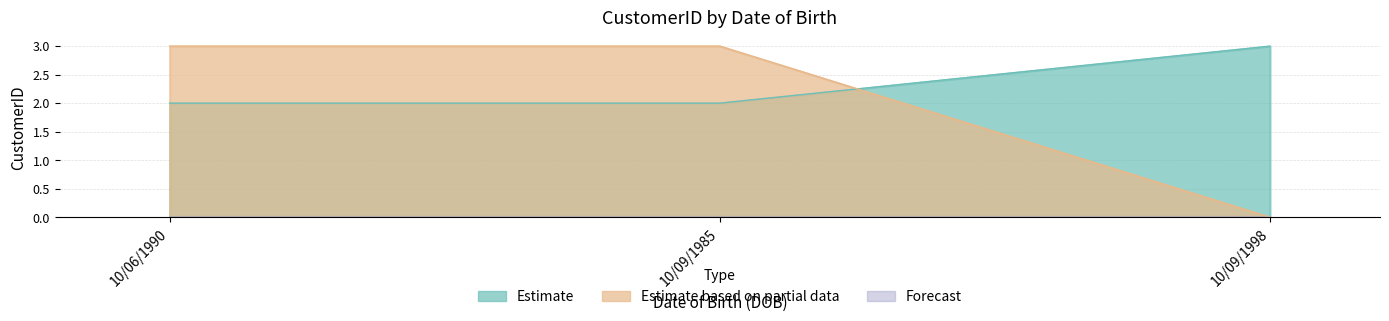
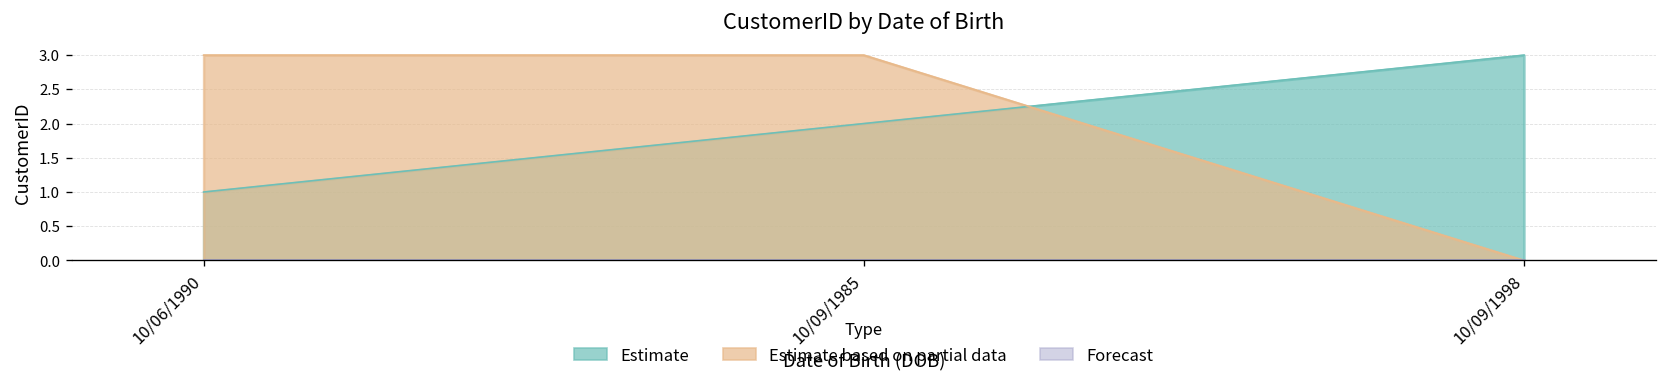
  {
    "Estimate": {
-     "10/06/1990": 2,
+     "10/06/1990": 1,
      "10/09/1985": 2,
      "10/09/1998": 3
    },
    "Estimate based on partial data": {
      "10/06/1990": 3,
      "10/09/1985": 3
    },
    "Forecast": {
      "10/06/1990": 0,
      "10/09/1985": 0
    }
  }
